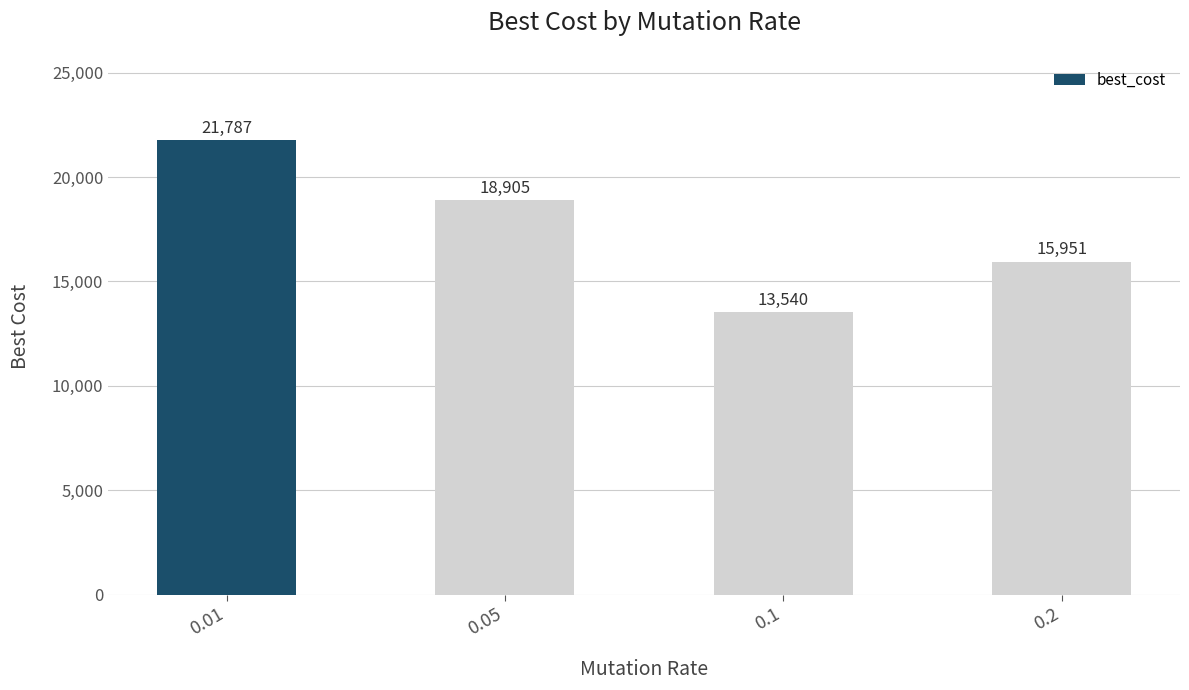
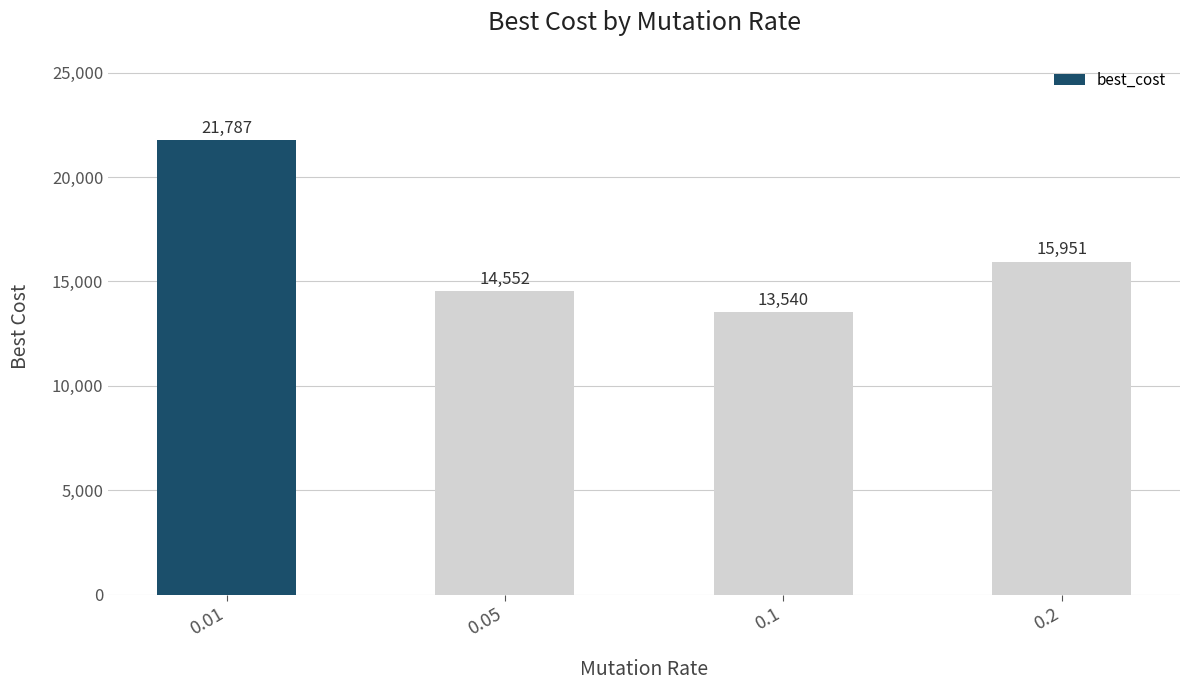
  {
    "0.01": "21,787",
-   "0.05": "18,905",
+   "0.05": "14,552",
    "0.1": "13,540",
    "0.2": "15,951"
  }
